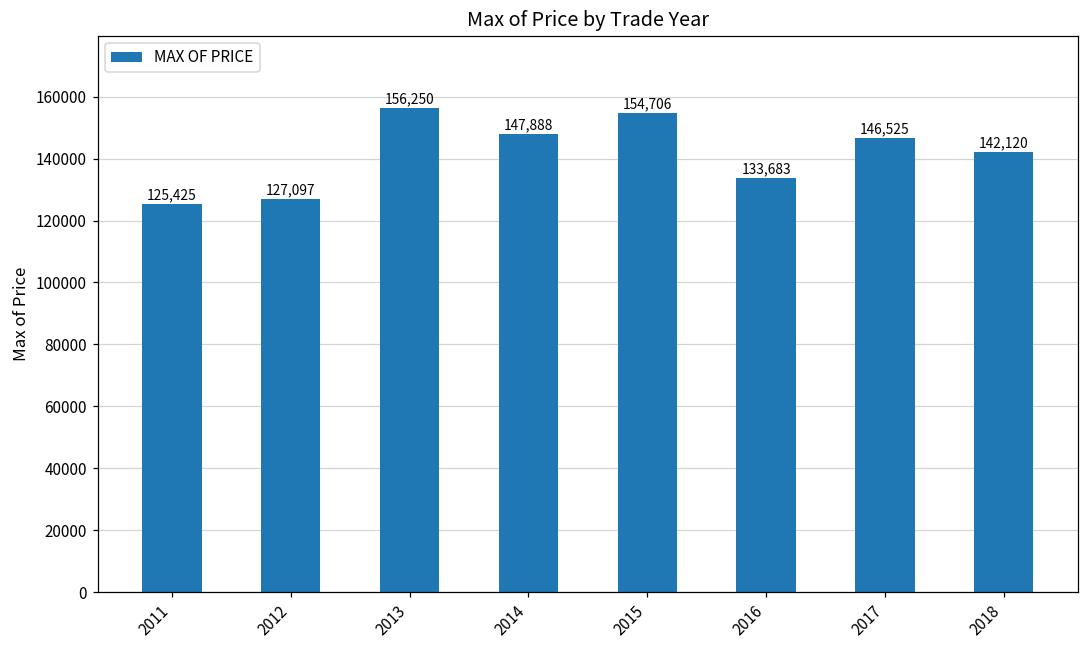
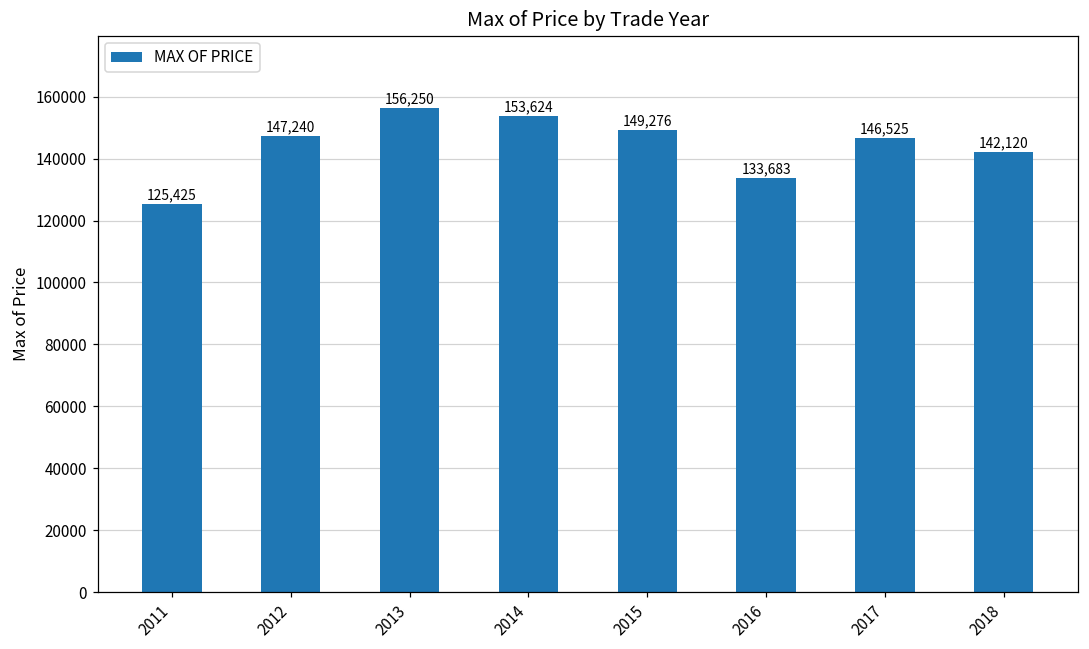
  {
    "2011": "125,425",
-   "2012": "127,097",
+   "2012": "147,240",
    "2013": "156,250",
-   "2014": "147,888",
-   "2015": "154,706",
+   "2014": "153,624",
+   "2015": "149,276",
    "2016": "133,683",
    "2017": "146,525",
    "2018": "142,120"
  }
